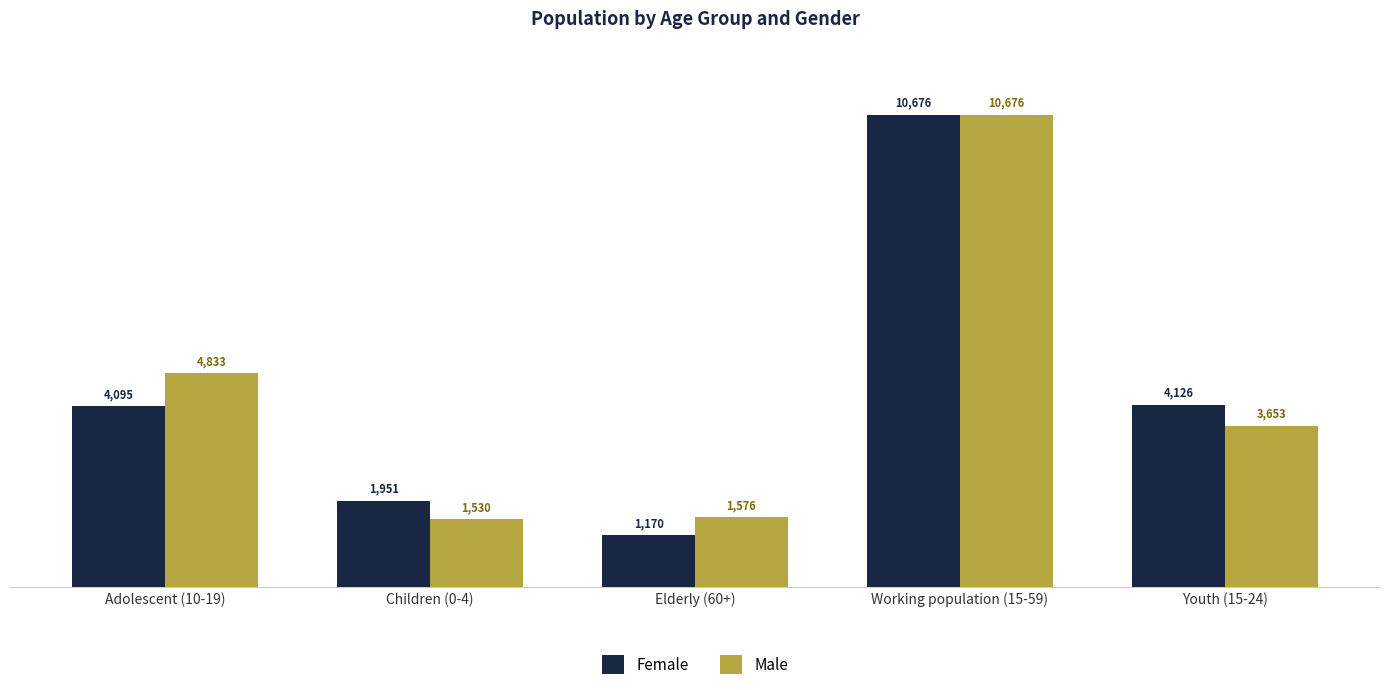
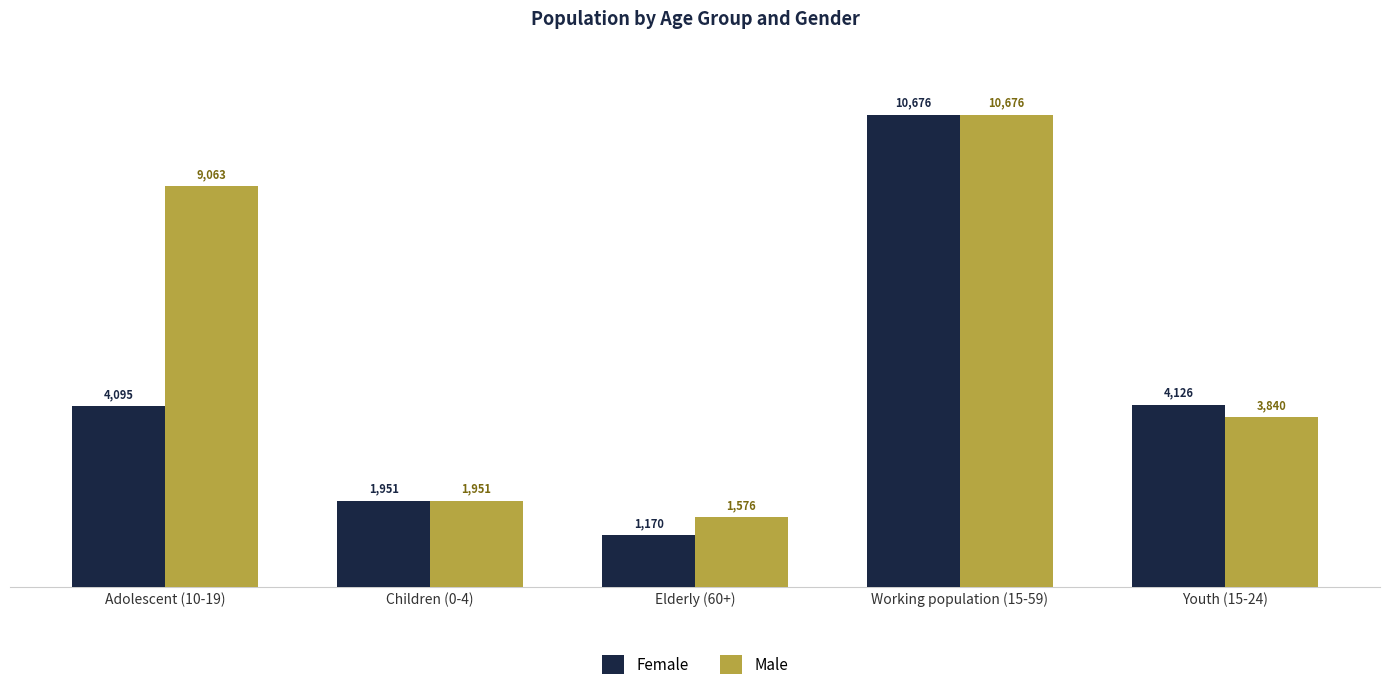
  {
    "Female": {
      "Adolescent (10-19)": "4,095",
      "Children (0-4)": "1,951",
      "Elderly (60+)": "1,170",
      "Working population (15-59)": "10,676",
      "Youth (15-24)": "4,126"
    },
    "Male": {
-     "Adolescent (10-19)": "4,833",
-     "Children (0-4)": "1,530",
+     "Adolescent (10-19)": "9,063",
+     "Children (0-4)": "1,951",
      "Elderly (60+)": "1,576",
      "Working population (15-59)": "10,676",
-     "Youth (15-24)": "3,653"
+     "Youth (15-24)": "3,840"
    }
  }
